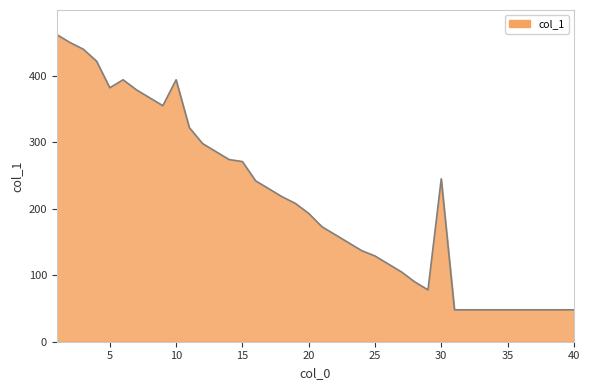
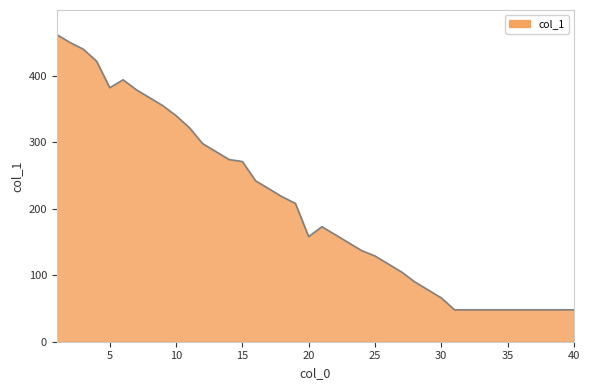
  {
    "5": 380,
-   "10": 390,
+   "10": 340,
    "15": 270,
-   "20": 190,
+   "20": 160,
    "25": 130,
-   "30": 250,
+   "30": 70,
    "35": 50,
    "40": 50
  }
